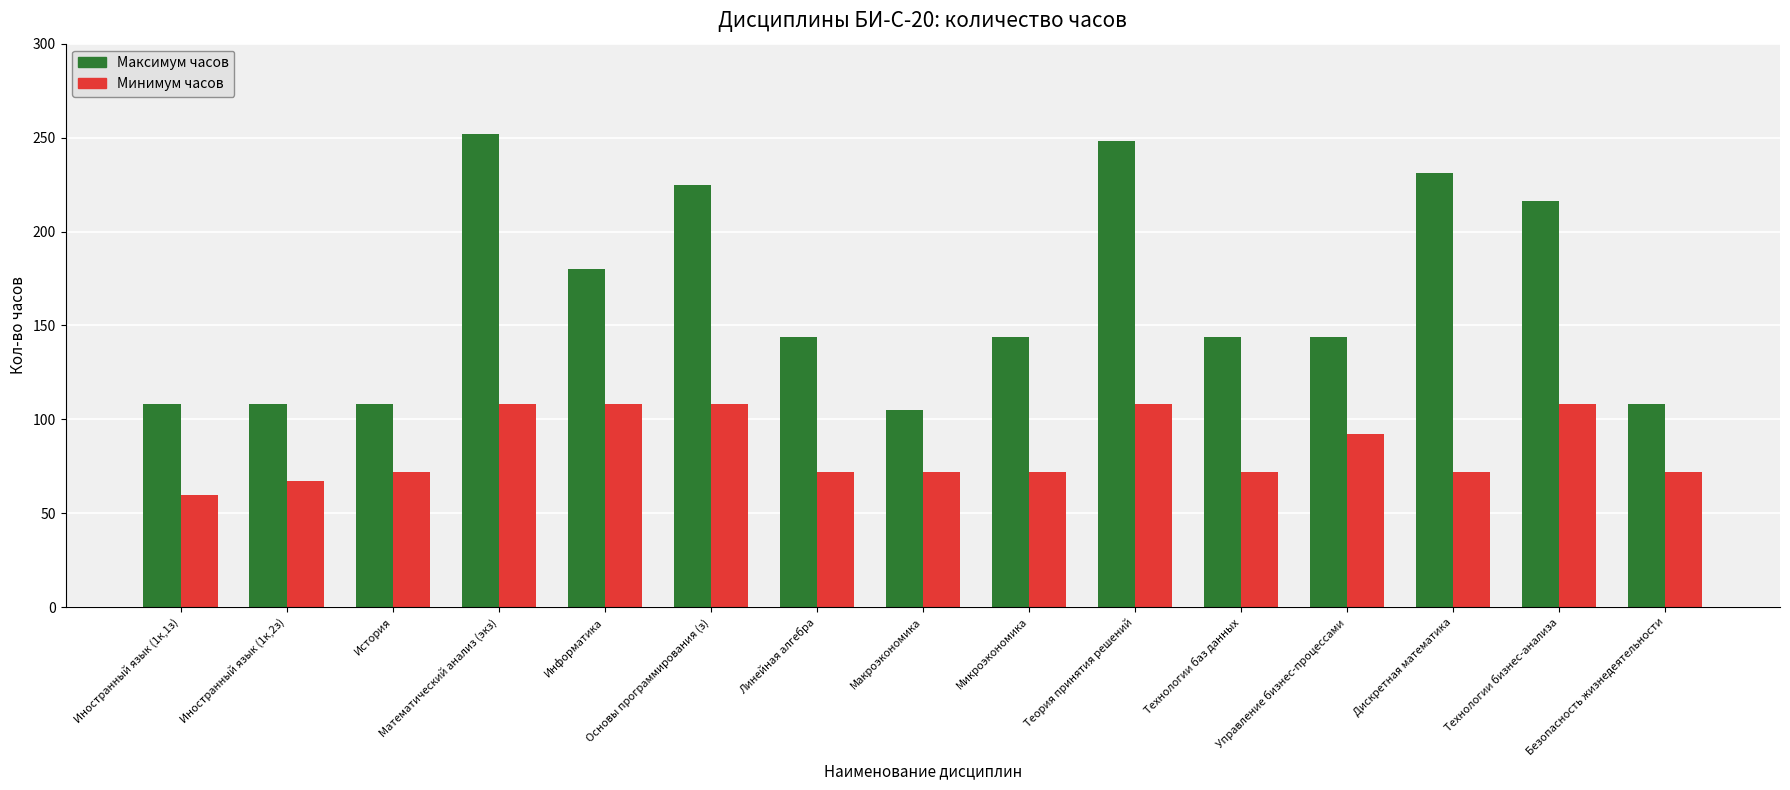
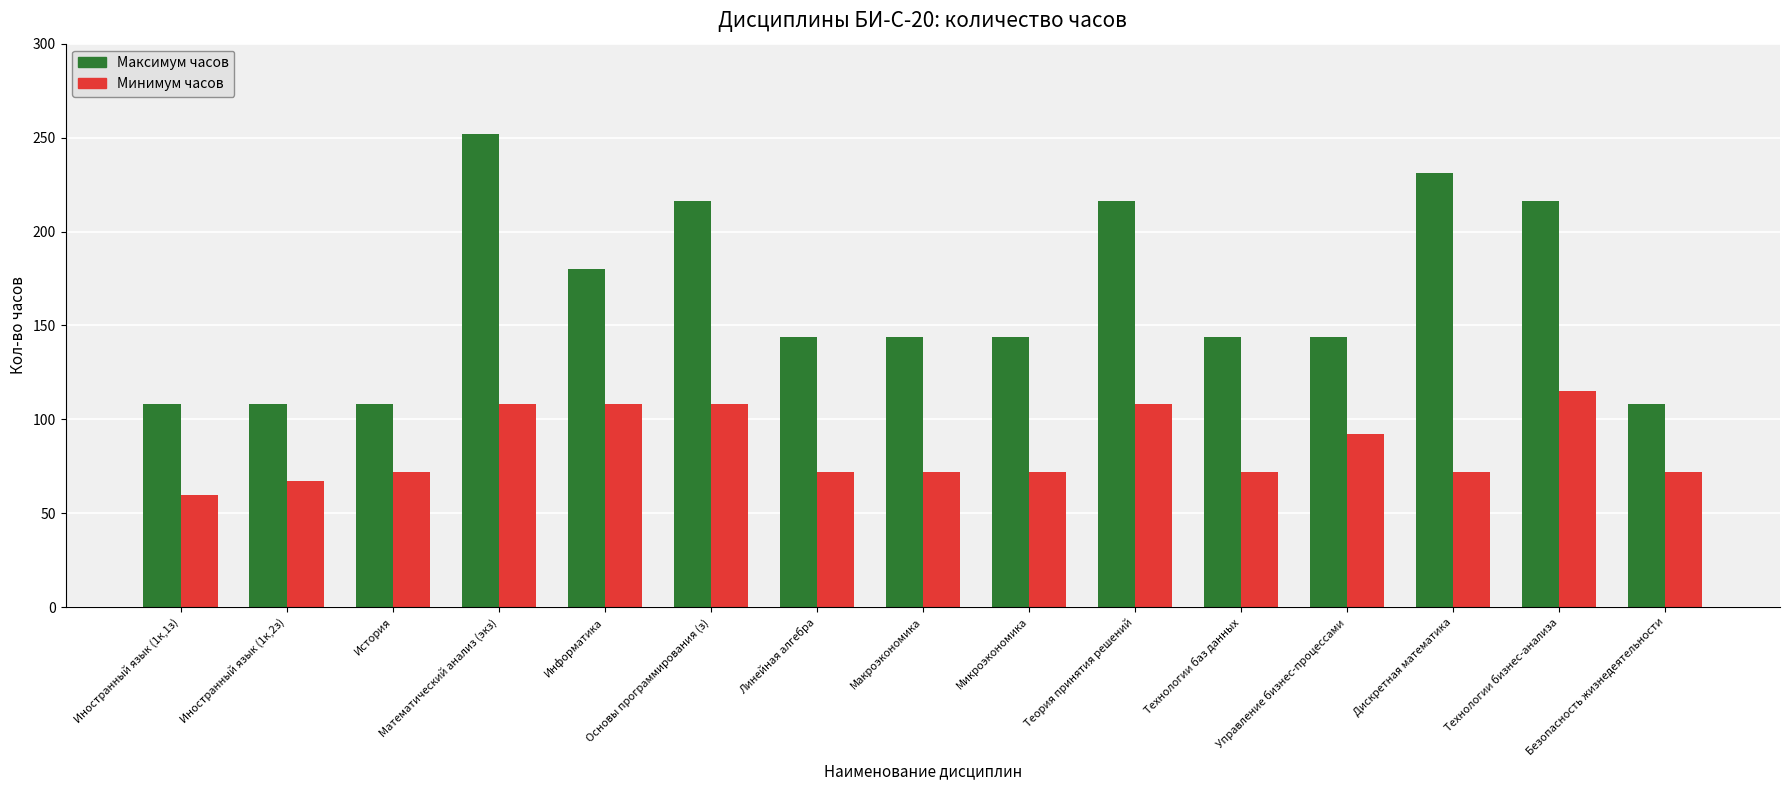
  {
    "Максимум часов": {
      "Иностранный язык (1к,1з)": 108,
      "Иностранный язык (1к,2з)": 108,
      "История": 108,
      "Математический анализ (экз)": 252,
      "Информатика": 180,
-     "Основы программирования (з)": 225,
+     "Основы программирования (з)": 216,
      "Линейная алгебра": 144,
-     "Макроэкономика": 105,
+     "Макроэкономика": 144,
      "Микроэкономика": 144,
-     "Теория принятия решений": 248,
+     "Теория принятия решений": 216,
      "Технологии баз данных": 144,
      "Управление бизнес-процессами": 144,
      "Дискретная математика": 231,
      "Технологии бизнес-анализа": 216,
      "Безопасность жизнедеятельности": 108
    },
    "Минимум часов": {
      "Иностранный язык (1к,1з)": 60,
      "Иностранный язык (1к,2з)": 67,
      "История": 72,
      "Математический анализ (экз)": 108,
      "Информатика": 108,
      "Основы программирования (з)": 108,
      "Линейная алгебра": 72,
      "Макроэкономика": 72,
      "Микроэкономика": 72,
      "Теория принятия решений": 108,
      "Технологии баз данных": 72,
      "Управление бизнес-процессами": 92,
      "Дискретная математика": 72,
-     "Технологии бизнес-анализа": 108,
+     "Технологии бизнес-анализа": 115,
      "Безопасность жизнедеятельности": 72
    }
  }
